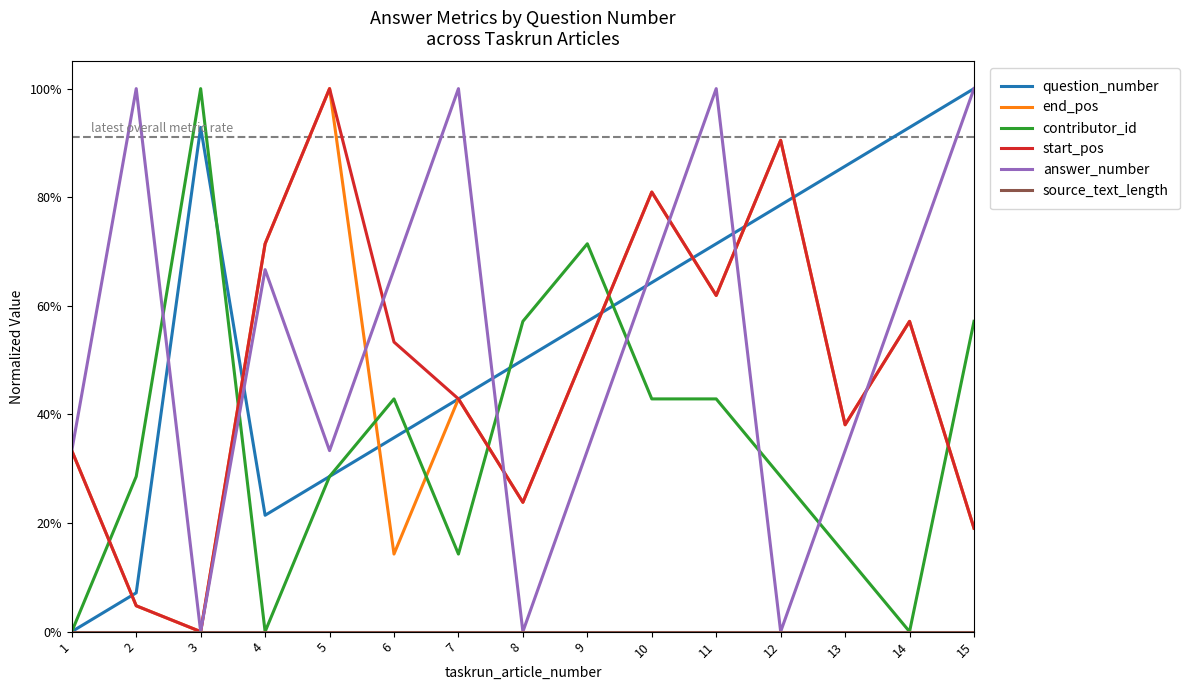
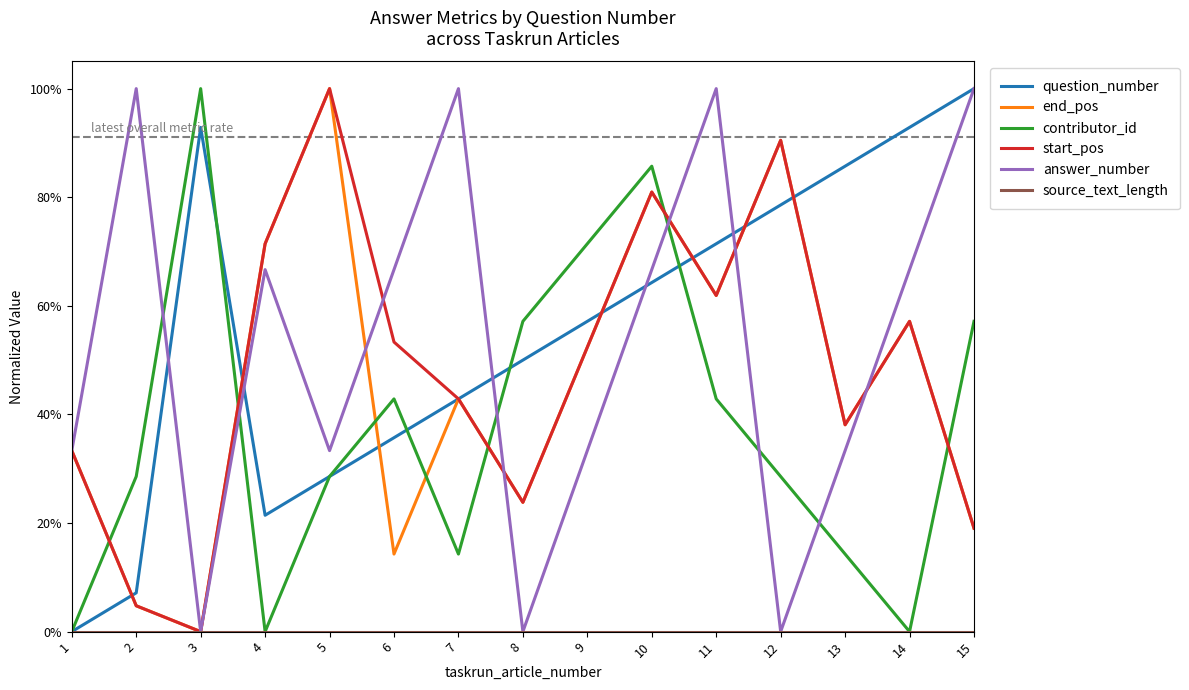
  {
    "question_number": {
      "2": "7%",
      "3": "93%",
      "4": "21%",
      "6": "36%",
      "8": "50%",
      "9": "57%",
      "10": "64%",
      "11": "71%",
      "12": "79%",
      "13": "86%",
      "14": "93%"
    },
    "end_pos": {
      "6": "14%"
    },
    "contributor_id": {
      "2": "29%",
      "3": "100%",
      "6": "43%",
      "7": "14%",
      "8": "57%",
      "9": "71%",
-     "10": "43%",
+     "10": "86%",
      "11": "43%",
      "12": "29%",
      "13": "14%",
      "15": "57%"
    },
    "start_pos": {
      "6": "53%"
    },
    "answer_number": {
      "2": "100%",
      "4": "67%",
      "5": "33%",
      "6": "67%",
      "7": "100%",
      "9": "33%",
      "10": "67%",
      "11": "100%",
      "13": "33%",
      "14": "67%"
    },
    "source_text_length": {
      "2": "0%",
      "5": "0%",
      "6": "0%",
      "7": "0%",
      "9": "0%",
      "10": "0%",
      "11": "0%",
      "13": "0%",
      "15": "0%"
    }
  }
